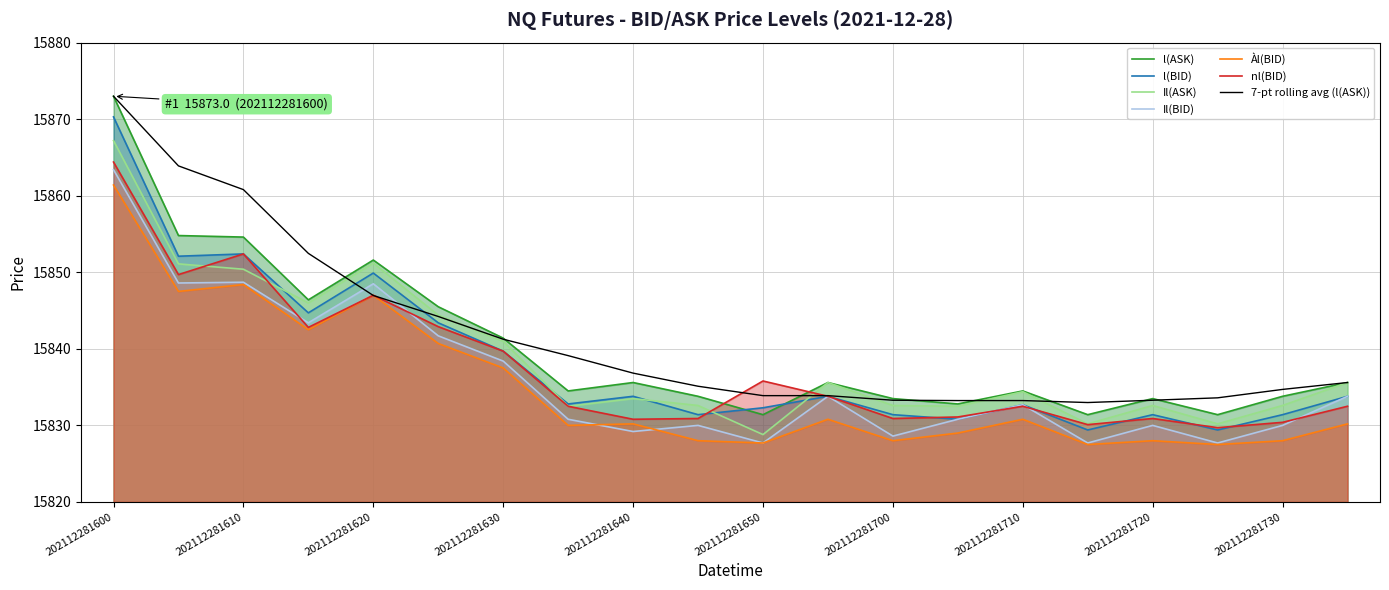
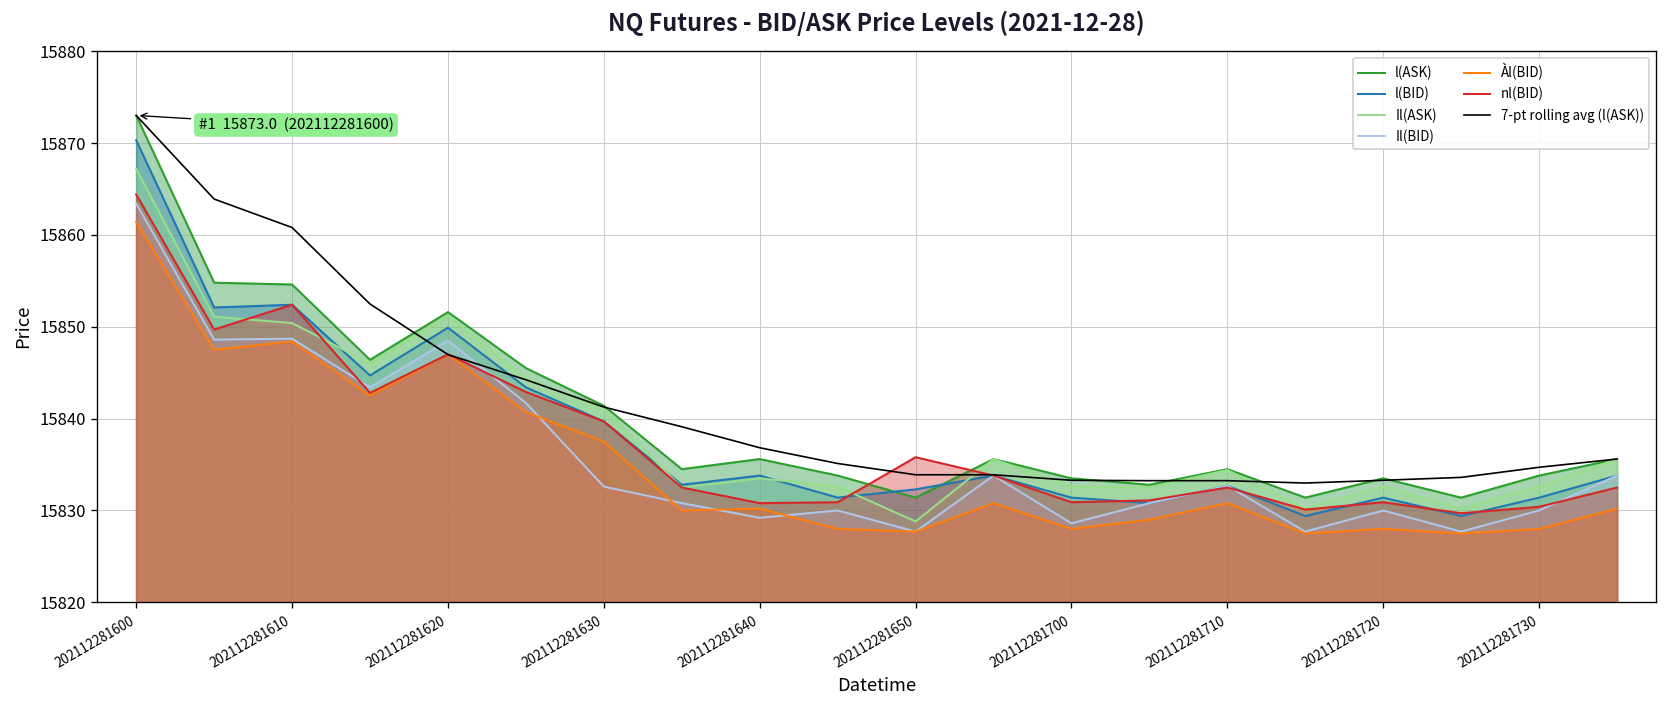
  {
    "l(ASK)": {
      "202112281610": 15855,
      "202112281620": 15852,
      "202112281640": 15836,
      "202112281650": 15831,
      "202112281730": 15834
    },
    "l(BID)": {
      "202112281600": 15870,
      "202112281620": 15850,
      "202112281650": 15832,
      "202112281700": 15831,
      "202112281720": 15831,
      "202112281730": 15831
    },
    "Il(ASK)": {
      "202112281600": 15867,
      "202112281610": 15850,
      "202112281620": 15851,
      "202112281650": 15829,
      "202112281700": 15833,
      "202112281720": 15833,
      "202112281730": 15833
    },
    "Il(BID)": {
      "202112281600": 15863,
      "202112281620": 15849,
-     "202112281630": 15838,
+     "202112281630": 15833,
      "202112281640": 15829,
      "202112281700": 15829,
      "202112281720": 15830,
      "202112281730": 15830
    },
    "Àl(BID)": {
      "202112281600": 15861,
      "202112281630": 15838,
      "202112281640": 15830,
      "202112281700": 15828,
      "202112281710": 15831,
      "202112281720": 15828,
      "202112281730": 15828
    },
    "nl(BID)": {
      "202112281600": 15864,
      "202112281640": 15831,
      "202112281650": 15836,
      "202112281700": 15831,
      "202112281720": 15831,
      "202112281730": 15830
    },
    "7-pt rolling avg (l(ASK))": {
      "202112281610": 15861,
      "202112281640": 15837,
      "202112281650": 15834,
      "202112281710": 15833,
      "202112281730": 15835
    }
  }
